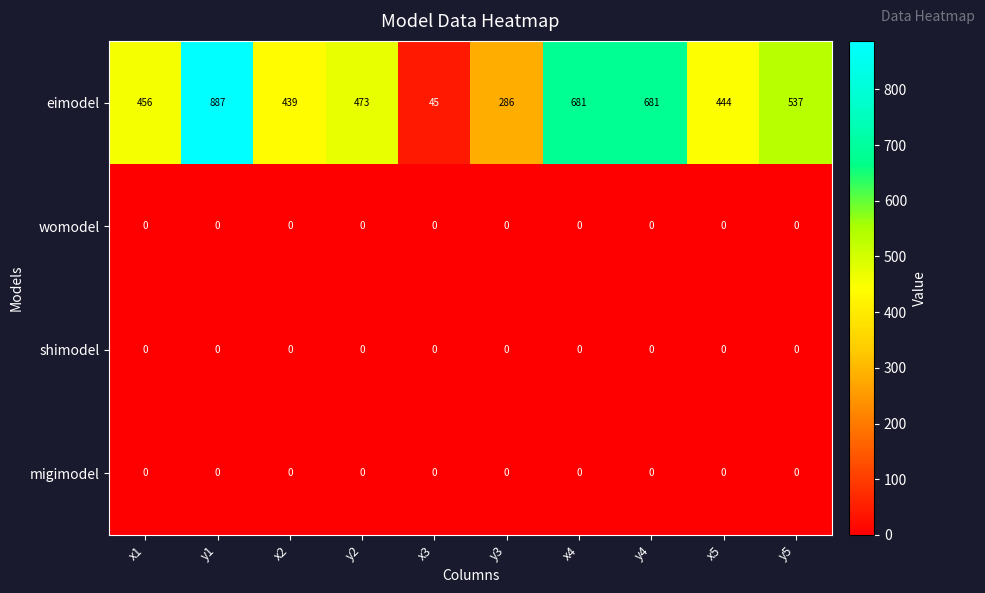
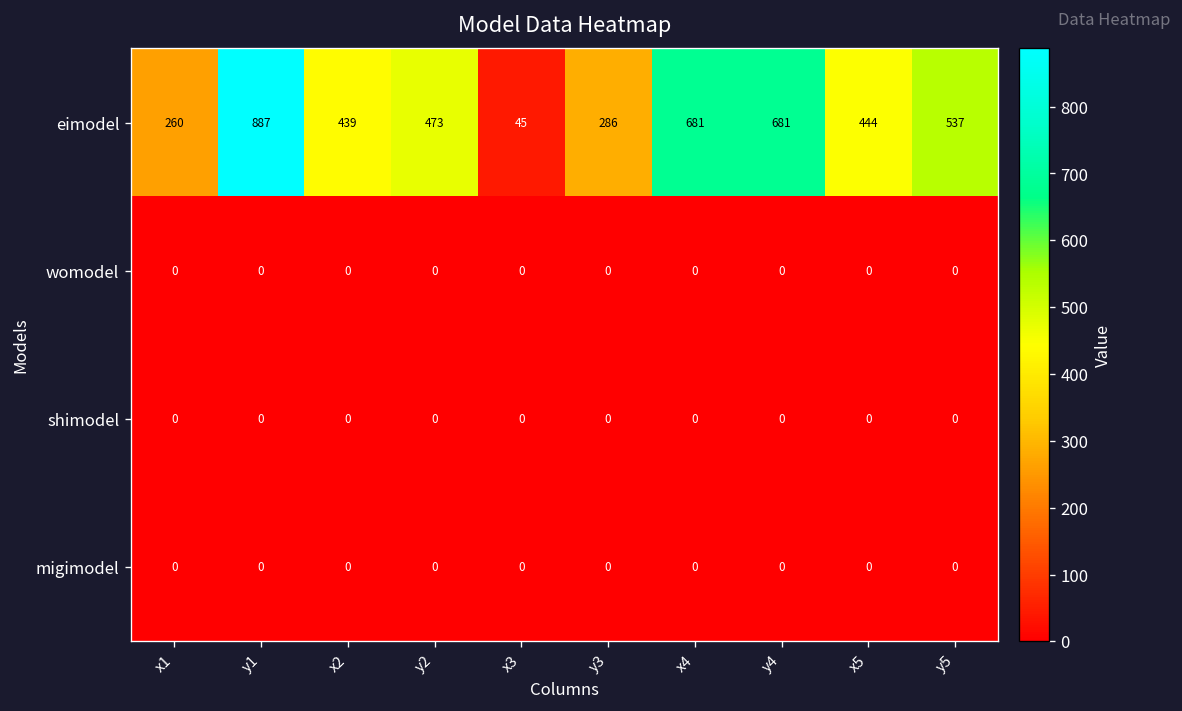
  {
    "eimodel": {
-     "x1": 456,
+     "x1": 260,
      "y1": 887,
      "x2": 439,
      "y2": 473,
      "x3": 45,
      "y3": 286,
      "x4": 681,
      "y4": 681,
      "x5": 444,
      "y5": 537
    },
    "womodel": {
      "x1": 0,
      "y1": 0,
      "x2": 0,
      "y2": 0,
      "x3": 0,
      "y3": 0,
      "x4": 0,
      "y4": 0,
      "x5": 0,
      "y5": 0
    },
    "shimodel": {
      "x1": 0,
      "y1": 0,
      "x2": 0,
      "y2": 0,
      "x3": 0,
      "y3": 0,
      "x4": 0,
      "y4": 0,
      "x5": 0,
      "y5": 0
    },
    "migimodel": {
      "x1": 0,
      "y1": 0,
      "x2": 0,
      "y2": 0,
      "x3": 0,
      "y3": 0,
      "x4": 0,
      "y4": 0,
      "x5": 0,
      "y5": 0
    }
  }
